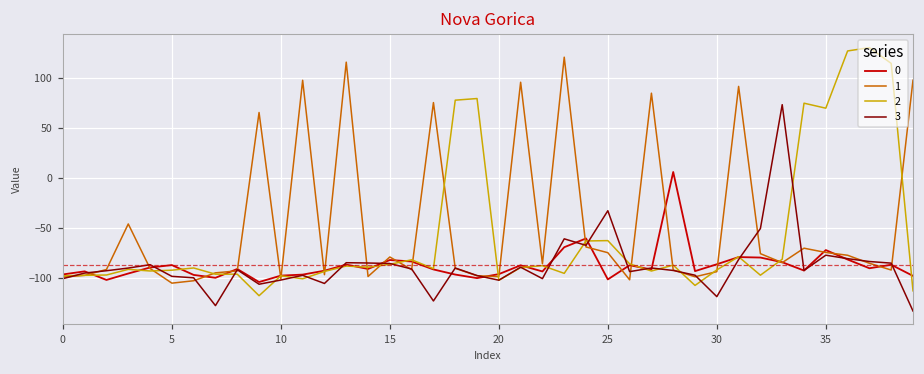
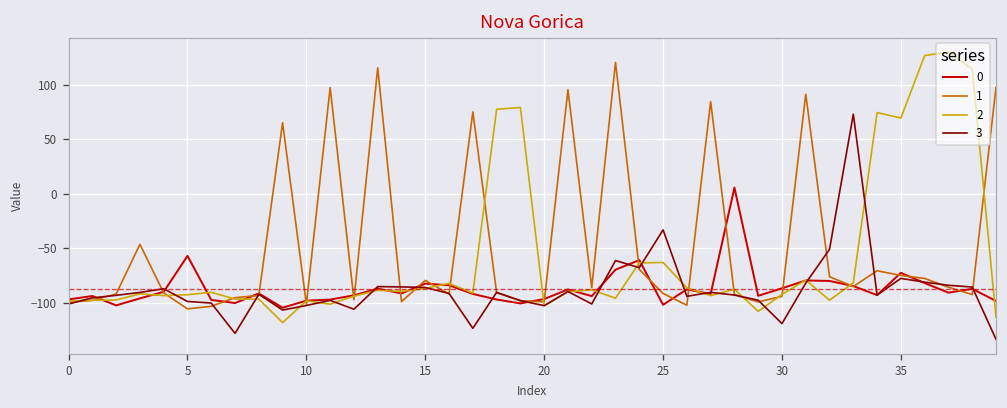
  {
    "0": {
-     "5": -90,
+     "5": -60,
      "15": -80,
      "25": -100,
      "30": -90
    },
    "1": {
      "5": -110,
      "15": -80,
-     "25": -70
+     "25": -90
    },
    "2": {
      "5": -90,
      "25": -60,
      "35": 70
    },
    "3": {
      "5": -100,
      "25": -30,
      "30": -120
    }
  }
